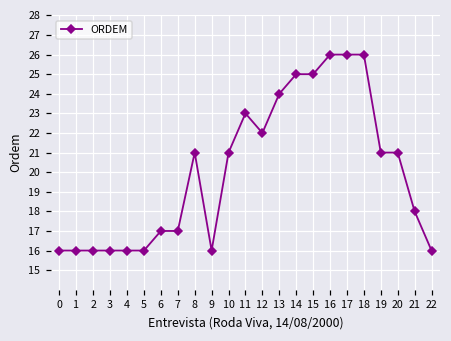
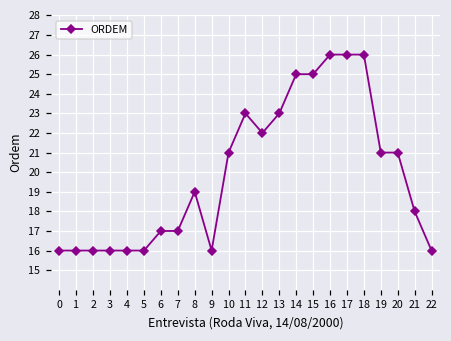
  {
    "0": 16,
    "1": 16,
    "2": 16,
    "3": 16,
    "4": 16,
    "5": 16,
    "6": 17,
    "7": 17,
-   "8": 21,
+   "8": 19,
    "9": 16,
    "10": 21,
    "11": 23,
    "12": 22,
-   "13": 24,
+   "13": 23,
    "14": 25,
    "15": 25,
    "16": 26,
    "17": 26,
    "18": 26,
    "19": 21,
    "20": 21,
    "21": 18,
    "22": 16
  }
